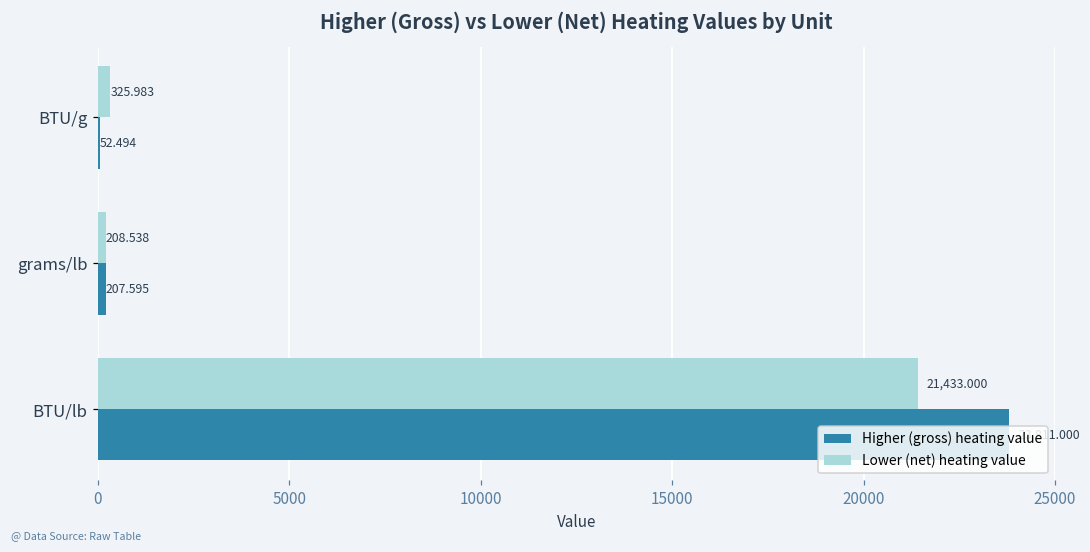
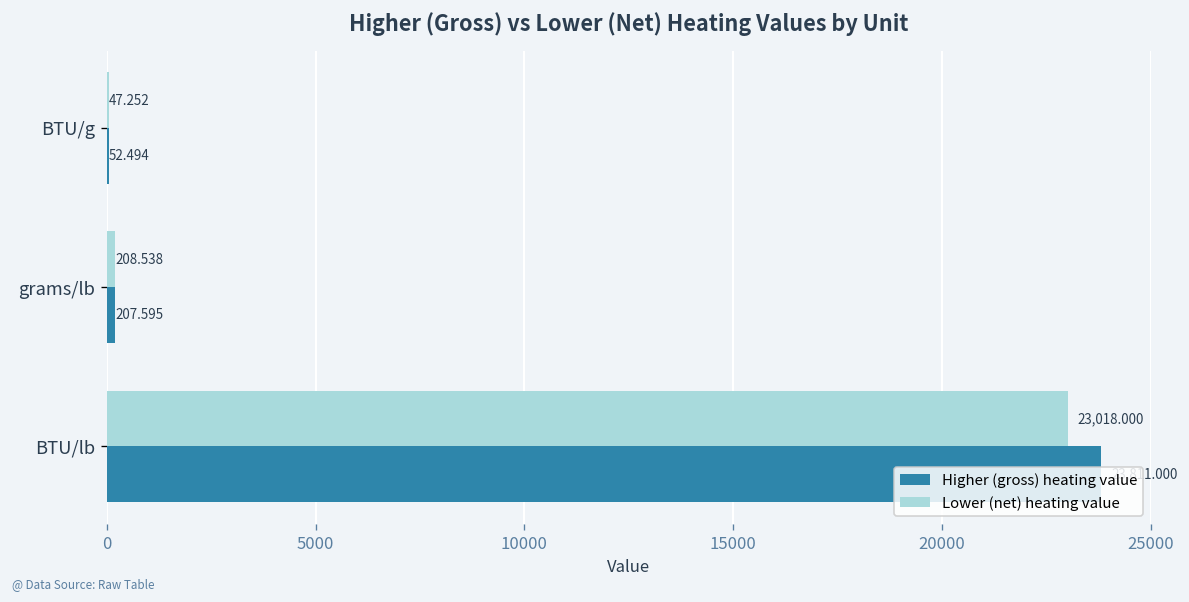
  {
    "Higher (gross) heating value": {
      "BTU/g": "52.494",
      "grams/lb": "207.595"
    },
    "Lower (net) heating value": {
-     "BTU/g": "325.983",
+     "BTU/g": "47.252",
      "grams/lb": "208.538",
-     "BTU/lb": "21,433.000"
+     "BTU/lb": "23,018.000"
    }
  }
